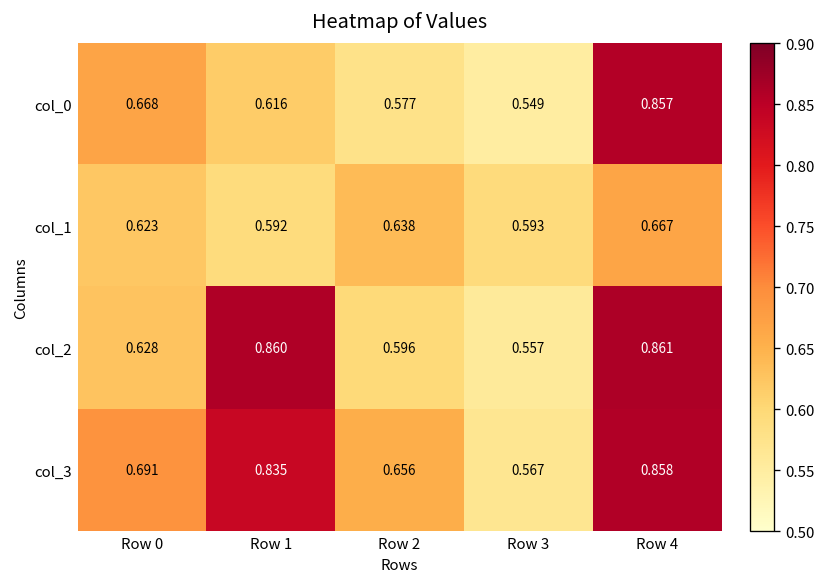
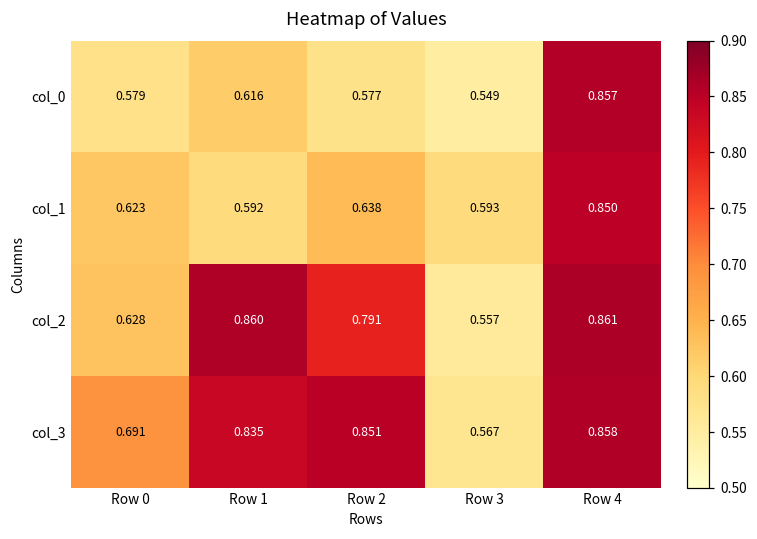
  {
    "col_0": {
-     "Row 0": 0.668,
+     "Row 0": 0.579,
      "Row 1": 0.616,
      "Row 2": 0.577,
      "Row 3": 0.549,
      "Row 4": 0.857
    },
    "col_1": {
      "Row 0": 0.623,
      "Row 1": 0.592,
      "Row 2": 0.638,
      "Row 3": 0.593,
-     "Row 4": 0.667
+     "Row 4": 0.850
    },
    "col_2": {
      "Row 0": 0.628,
      "Row 1": 0.860,
-     "Row 2": 0.596,
+     "Row 2": 0.791,
      "Row 3": 0.557,
      "Row 4": 0.861
    },
    "col_3": {
      "Row 0": 0.691,
      "Row 1": 0.835,
-     "Row 2": 0.656,
+     "Row 2": 0.851,
      "Row 3": 0.567,
      "Row 4": 0.858
    }
  }
